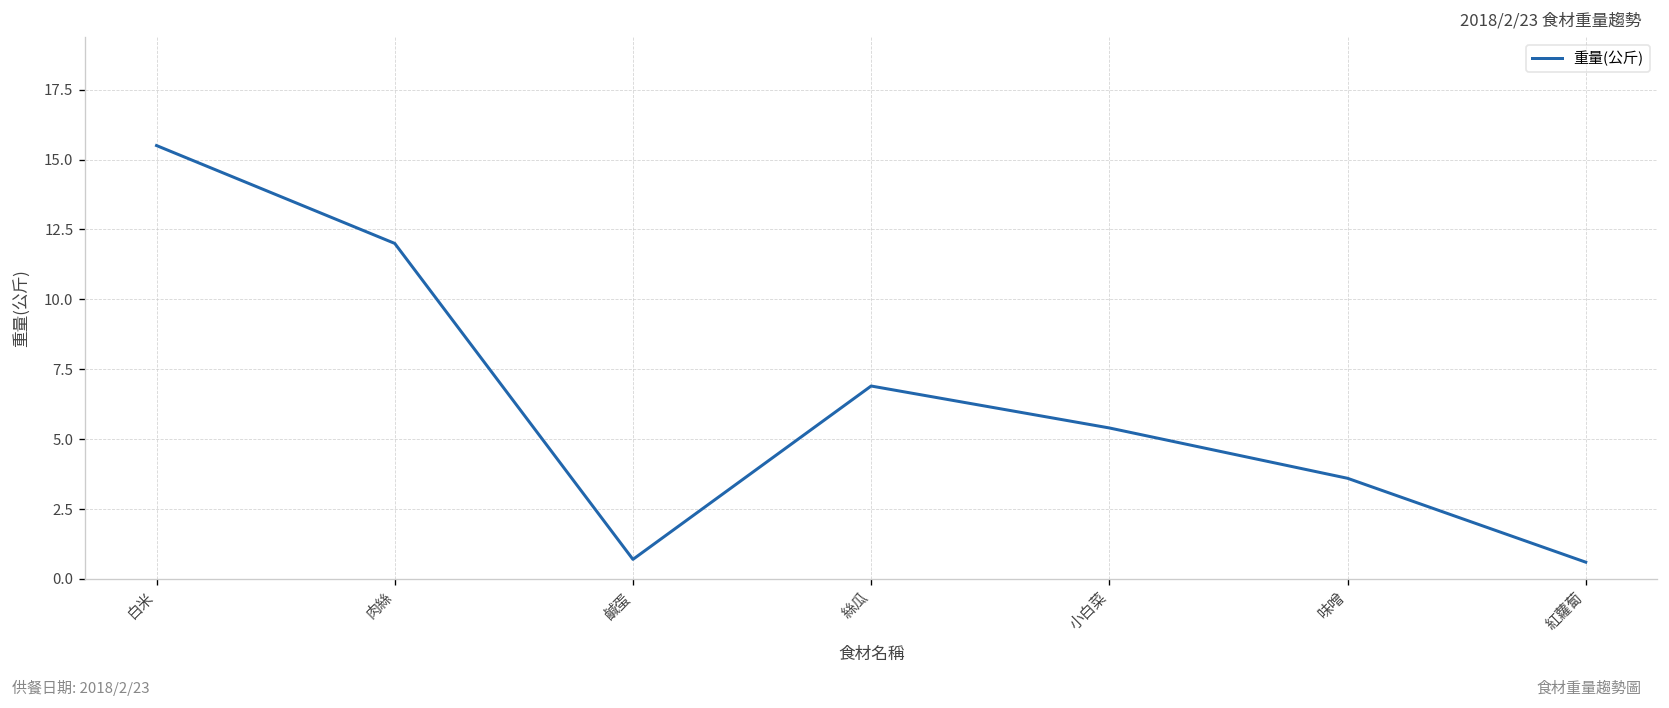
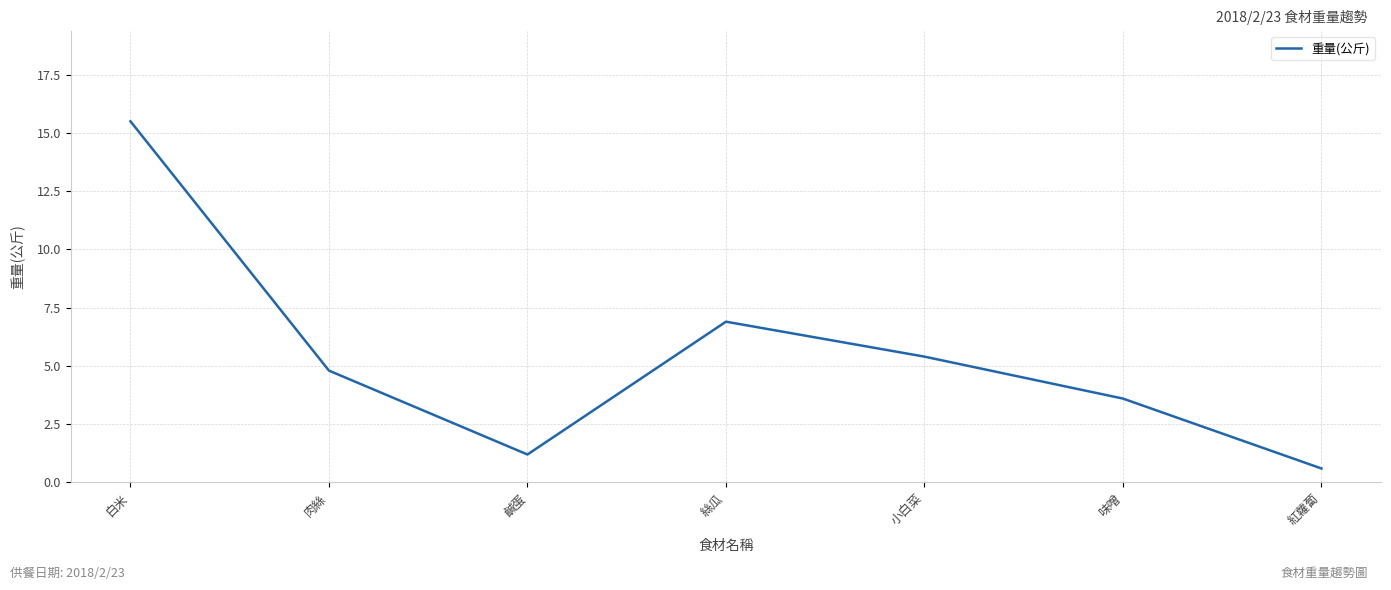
  {
    "白米": 15.5,
-   "肉絲": 12.0,
-   "鹹蛋": 0.7,
+   "肉絲": 4.8,
+   "鹹蛋": 1.2,
    "絲瓜": 6.9,
    "小白菜": 5.4,
    "味噌": 3.6,
    "紅蘿蔔": 0.6
  }
